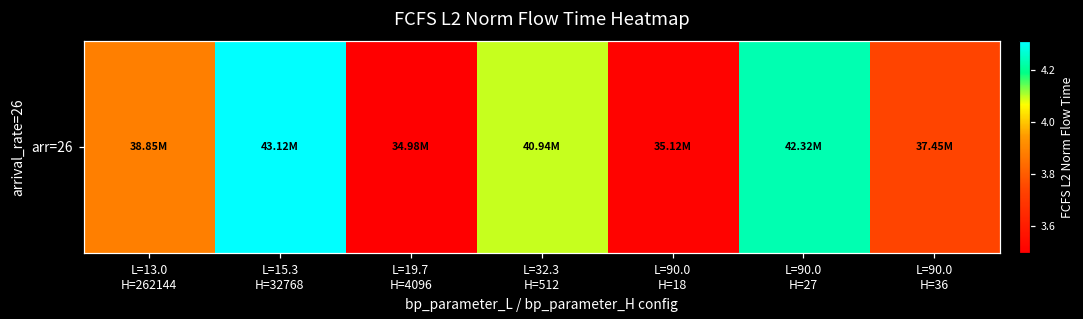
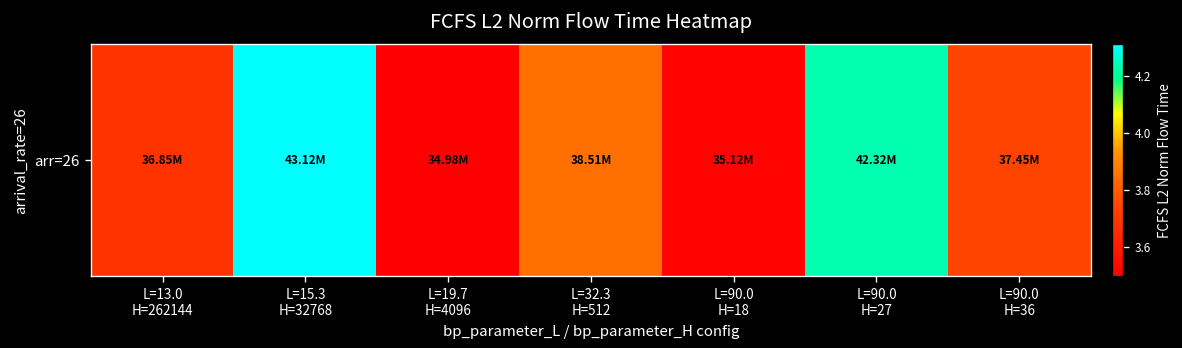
  {
    "arr=26": {
-     "L=13.0 H=262144": "38.85M",
+     "L=13.0 H=262144": "36.85M",
      "L=15.3 H=32768": "43.12M",
      "L=19.7 H=4096": "34.98M",
-     "L=32.3 H=512": "40.94M",
+     "L=32.3 H=512": "38.51M",
      "L=90.0 H=18": "35.12M",
      "L=90.0 H=27": "42.32M",
      "L=90.0 H=36": "37.45M"
    }
  }
